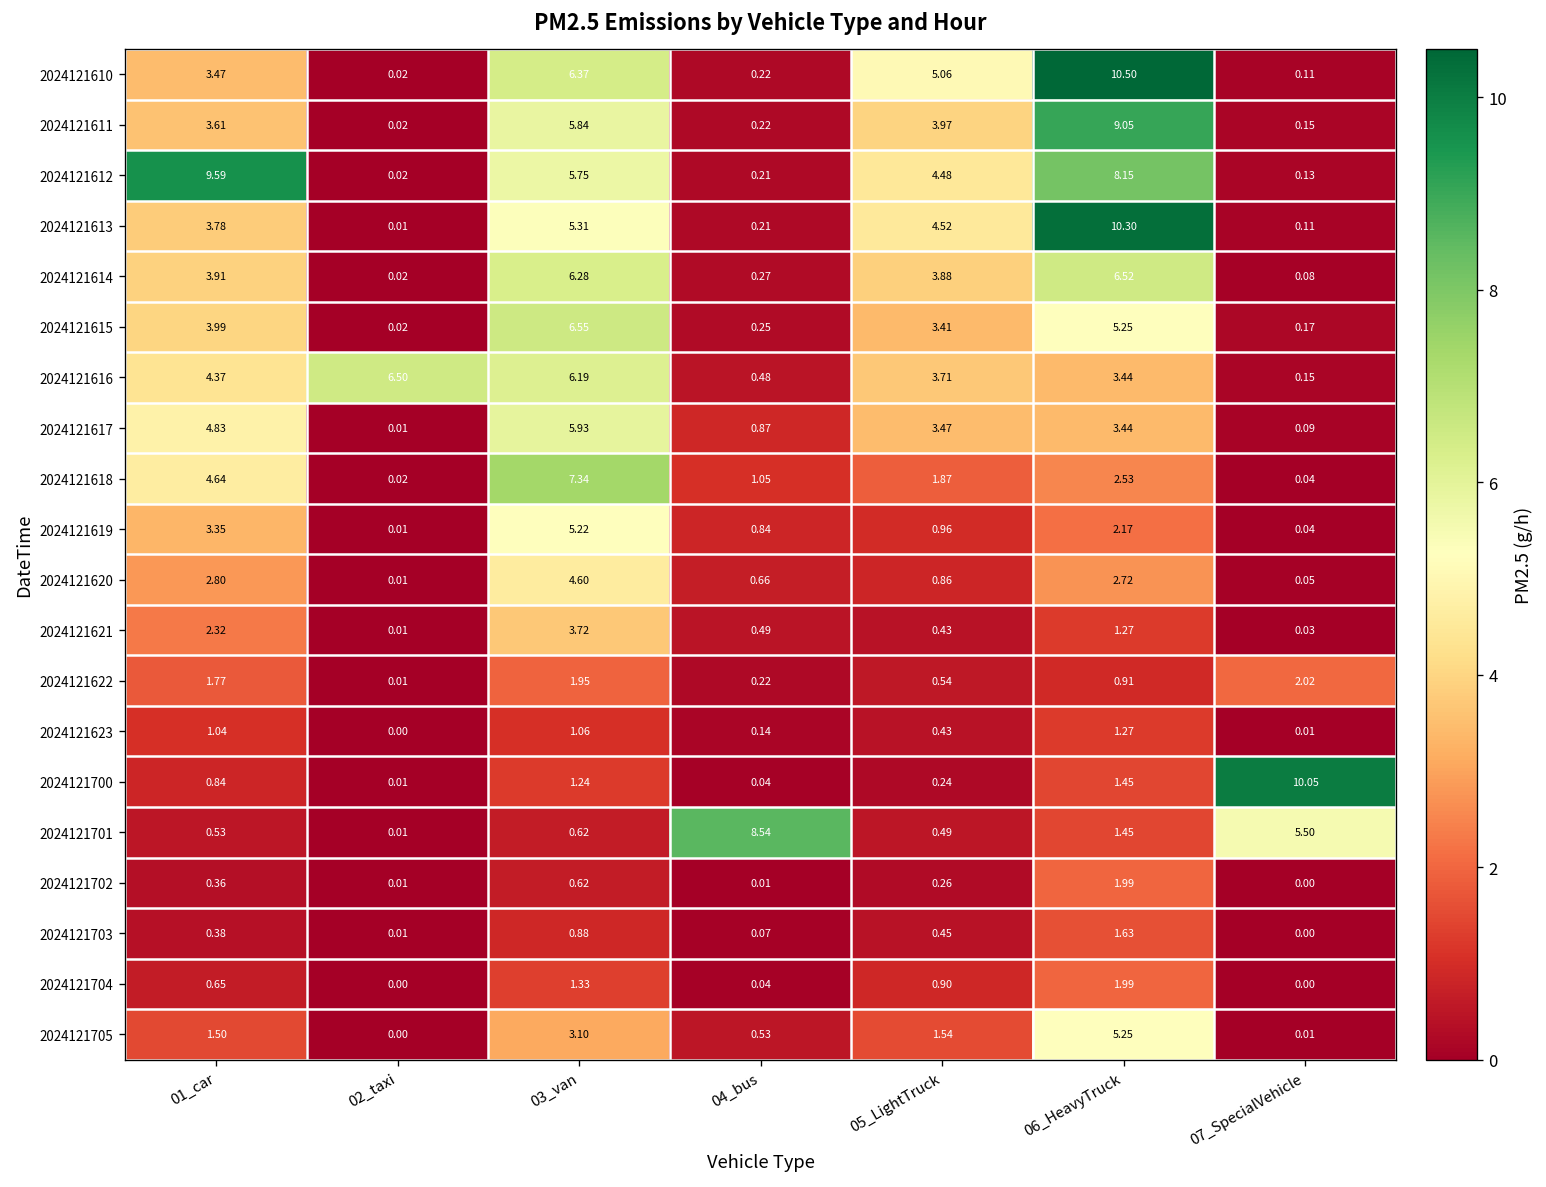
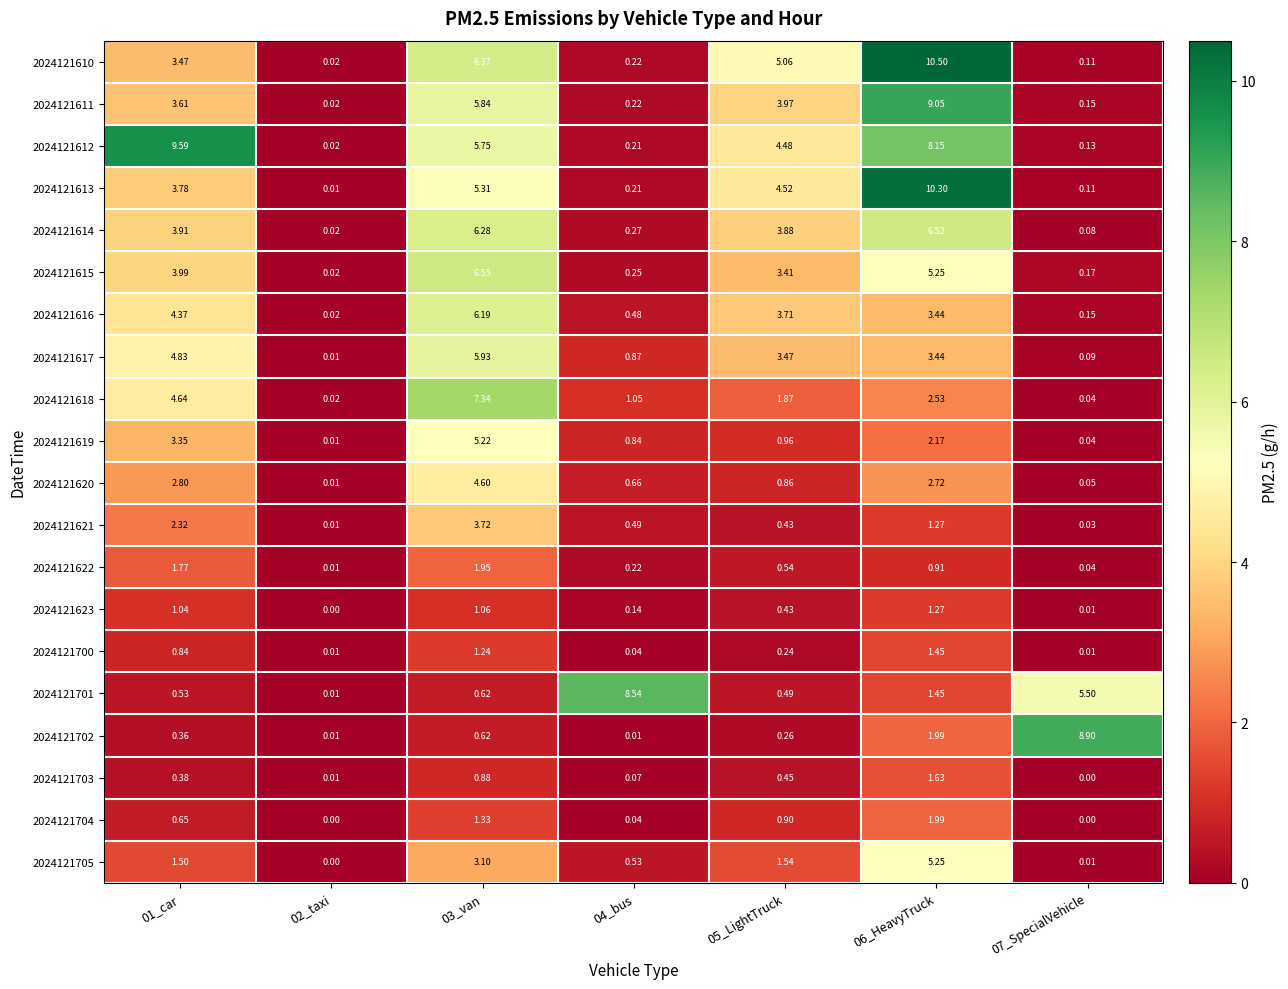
  {
    "2024121610": {
      "01_car": 3.47,
      "02_taxi": 0.02,
      "03_van": 6.37,
      "04_bus": 0.22,
      "05_LightTruck": 5.06,
      "06_HeavyTruck": 10.50,
      "07_SpecialVehicle": 0.11
    },
    "2024121611": {
      "01_car": 3.61,
      "02_taxi": 0.02,
      "03_van": 5.84,
      "04_bus": 0.22,
      "05_LightTruck": 3.97,
      "06_HeavyTruck": 9.05,
      "07_SpecialVehicle": 0.15
    },
    "2024121612": {
      "01_car": 9.59,
      "02_taxi": 0.02,
      "03_van": 5.75,
      "04_bus": 0.21,
      "05_LightTruck": 4.48,
      "06_HeavyTruck": 8.15,
      "07_SpecialVehicle": 0.13
    },
    "2024121613": {
      "01_car": 3.78,
      "02_taxi": 0.01,
      "03_van": 5.31,
      "04_bus": 0.21,
      "05_LightTruck": 4.52,
      "06_HeavyTruck": 10.30,
      "07_SpecialVehicle": 0.11
    },
    "2024121614": {
      "01_car": 3.91,
      "02_taxi": 0.02,
      "03_van": 6.28,
      "04_bus": 0.27,
      "05_LightTruck": 3.88,
      "06_HeavyTruck": 6.52,
      "07_SpecialVehicle": 0.08
    },
    "2024121615": {
      "01_car": 3.99,
      "02_taxi": 0.02,
      "03_van": 6.55,
      "04_bus": 0.25,
      "05_LightTruck": 3.41,
      "06_HeavyTruck": 5.25,
      "07_SpecialVehicle": 0.17
    },
    "2024121616": {
      "01_car": 4.37,
-     "02_taxi": 6.50,
+     "02_taxi": 0.02,
      "03_van": 6.19,
      "04_bus": 0.48,
      "05_LightTruck": 3.71,
      "06_HeavyTruck": 3.44,
      "07_SpecialVehicle": 0.15
    },
    "2024121617": {
      "01_car": 4.83,
      "02_taxi": 0.01,
      "03_van": 5.93,
      "04_bus": 0.87,
      "05_LightTruck": 3.47,
      "06_HeavyTruck": 3.44,
      "07_SpecialVehicle": 0.09
    },
    "2024121618": {
      "01_car": 4.64,
      "02_taxi": 0.02,
      "03_van": 7.34,
      "04_bus": 1.05,
      "05_LightTruck": 1.87,
      "06_HeavyTruck": 2.53,
      "07_SpecialVehicle": 0.04
    },
    "2024121619": {
      "01_car": 3.35,
      "02_taxi": 0.01,
      "03_van": 5.22,
      "04_bus": 0.84,
      "05_LightTruck": 0.96,
      "06_HeavyTruck": 2.17,
      "07_SpecialVehicle": 0.04
    },
    "2024121620": {
      "01_car": 2.80,
      "02_taxi": 0.01,
      "03_van": 4.60,
      "04_bus": 0.66,
      "05_LightTruck": 0.86,
      "06_HeavyTruck": 2.72,
      "07_SpecialVehicle": 0.05
    },
    "2024121621": {
      "01_car": 2.32,
      "02_taxi": 0.01,
      "03_van": 3.72,
      "04_bus": 0.49,
      "05_LightTruck": 0.43,
      "06_HeavyTruck": 1.27,
      "07_SpecialVehicle": 0.03
    },
    "2024121622": {
      "01_car": 1.77,
      "02_taxi": 0.01,
      "03_van": 1.95,
      "04_bus": 0.22,
      "05_LightTruck": 0.54,
      "06_HeavyTruck": 0.91,
-     "07_SpecialVehicle": 2.02
+     "07_SpecialVehicle": 0.04
    },
    "2024121623": {
      "01_car": 1.04,
      "02_taxi": 0.00,
      "03_van": 1.06,
      "04_bus": 0.14,
      "05_LightTruck": 0.43,
      "06_HeavyTruck": 1.27,
      "07_SpecialVehicle": 0.01
    },
    "2024121700": {
      "01_car": 0.84,
      "02_taxi": 0.01,
      "03_van": 1.24,
      "04_bus": 0.04,
      "05_LightTruck": 0.24,
      "06_HeavyTruck": 1.45,
-     "07_SpecialVehicle": 10.05
+     "07_SpecialVehicle": 0.01
    },
    "2024121701": {
      "01_car": 0.53,
      "02_taxi": 0.01,
      "03_van": 0.62,
      "04_bus": 8.54,
      "05_LightTruck": 0.49,
      "06_HeavyTruck": 1.45,
      "07_SpecialVehicle": 5.50
    },
    "2024121702": {
      "01_car": 0.36,
      "02_taxi": 0.01,
      "03_van": 0.62,
      "04_bus": 0.01,
      "05_LightTruck": 0.26,
      "06_HeavyTruck": 1.99,
-     "07_SpecialVehicle": 0.00
+     "07_SpecialVehicle": 8.90
    },
    "2024121703": {
      "01_car": 0.38,
      "02_taxi": 0.01,
      "03_van": 0.88,
      "04_bus": 0.07,
      "05_LightTruck": 0.45,
      "06_HeavyTruck": 1.63,
      "07_SpecialVehicle": 0.00
    },
    "2024121704": {
      "01_car": 0.65,
      "02_taxi": 0.00,
      "03_van": 1.33,
      "04_bus": 0.04,
      "05_LightTruck": 0.90,
      "06_HeavyTruck": 1.99,
      "07_SpecialVehicle": 0.00
    },
    "2024121705": {
      "01_car": 1.50,
      "02_taxi": 0.00,
      "03_van": 3.10,
      "04_bus": 0.53,
      "05_LightTruck": 1.54,
      "06_HeavyTruck": 5.25,
      "07_SpecialVehicle": 0.01
    }
  }
